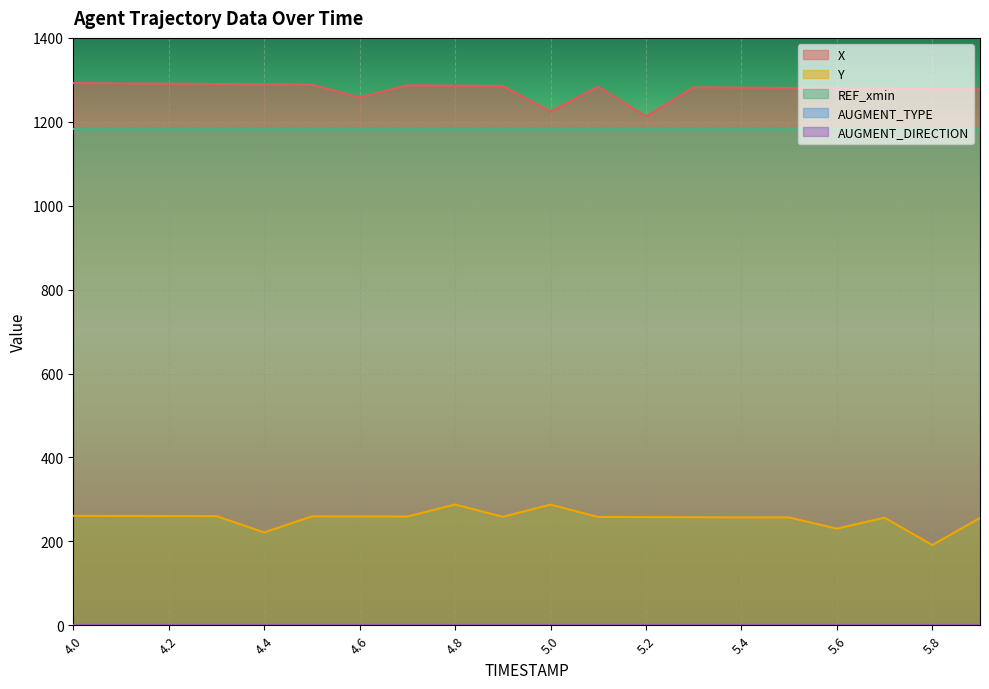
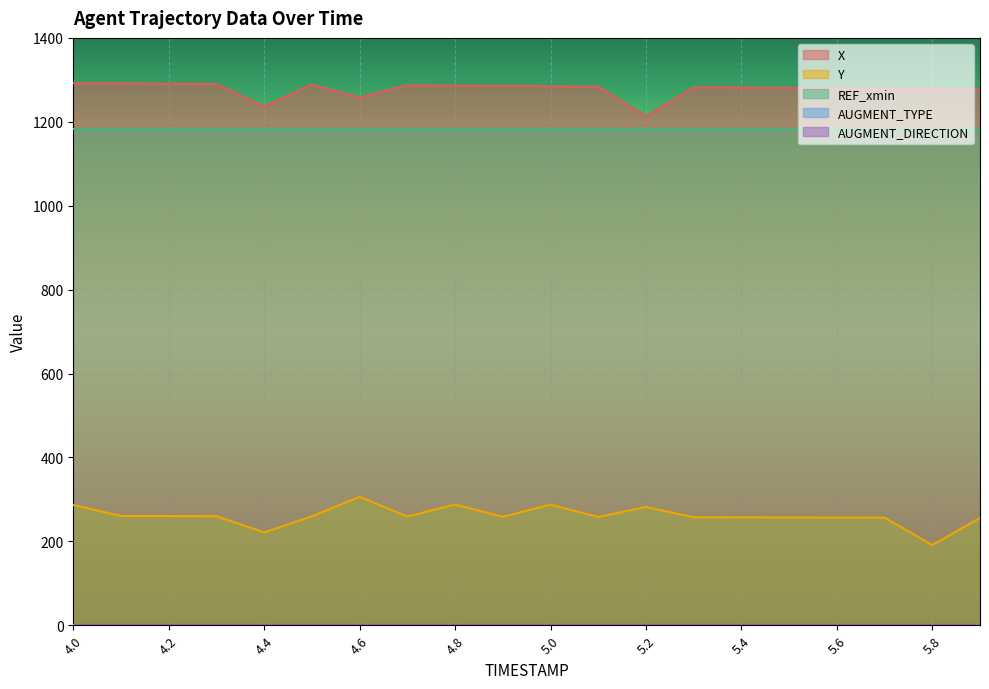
  {
    "X": {
      "4.0": 1290,
      "4.2": 1290,
-     "4.4": 1290,
+     "4.4": 1240,
      "4.6": 1260,
      "4.8": 1290,
-     "5.0": 1220,
+     "5.0": 1280,
      "5.2": 1210,
      "5.4": 1280
    },
    "Y": {
-     "4.0": 260,
+     "4.0": 290,
      "4.2": 260,
      "4.4": 220,
-     "4.6": 260,
+     "4.6": 310,
      "4.8": 290,
      "5.0": 290,
-     "5.2": 260,
+     "5.2": 280,
      "5.4": 260,
-     "5.6": 230,
+     "5.6": 260,
      "5.8": 190
    },
    "REF_xmin": {
      "4.0": 1180,
      "4.2": 1180,
      "4.4": 1180,
      "4.6": 1180,
      "4.8": 1180,
      "5.0": 1180,
      "5.2": 1180,
      "5.4": 1180
    },
    "AUGMENT_DIRECTION": {
      "4.0": 0,
      "4.2": 0,
      "4.4": 0,
      "4.6": 0,
      "4.8": 0,
      "5.0": 0,
      "5.2": 0,
      "5.4": 0,
      "5.6": 0,
      "5.8": 0
    }
  }
